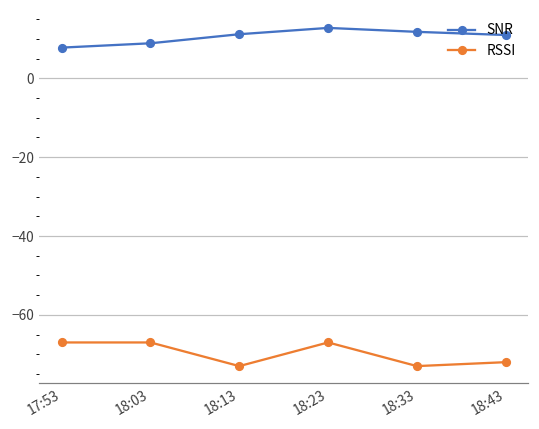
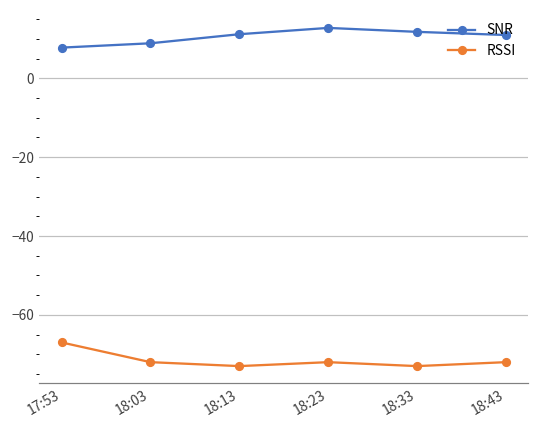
  {
    "SNR": {
      "17:53": 8,
      "18:03": 9,
      "18:13": 11,
      "18:23": 13,
      "18:33": 12,
      "18:43": 11
    },
    "RSSI": {
      "17:53": -67,
-     "18:03": -67,
+     "18:03": -72,
      "18:13": -73,
-     "18:23": -67,
+     "18:23": -72,
      "18:33": -73,
      "18:43": -72
    }
  }
